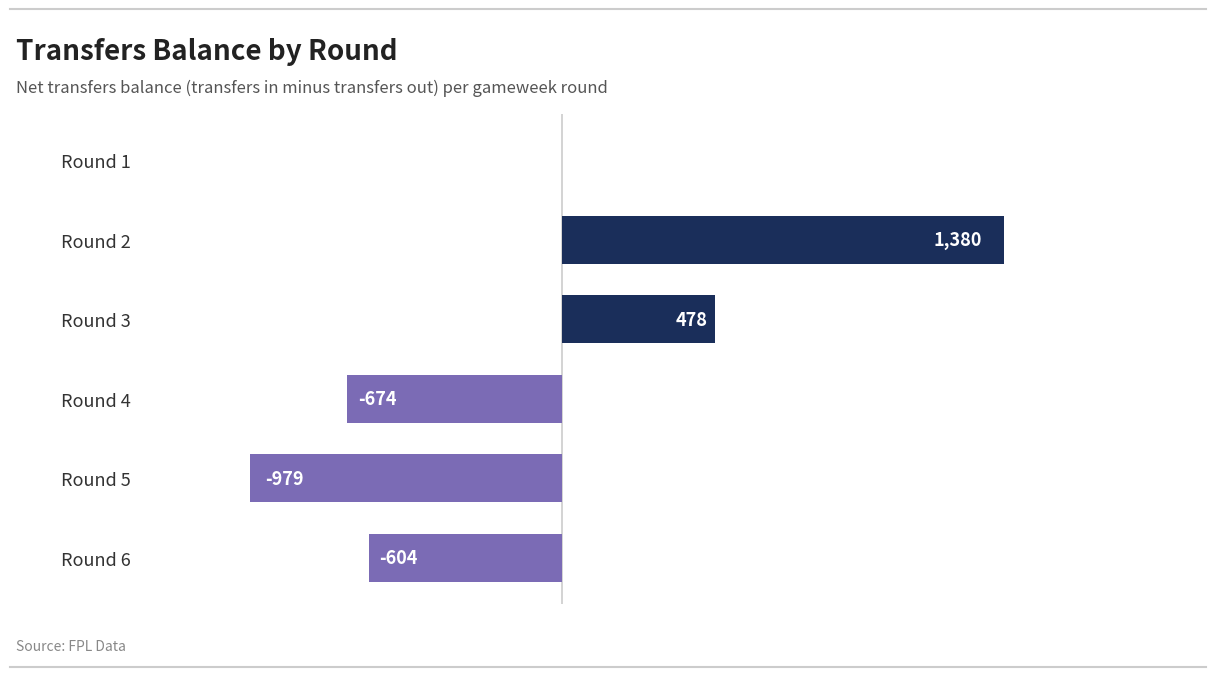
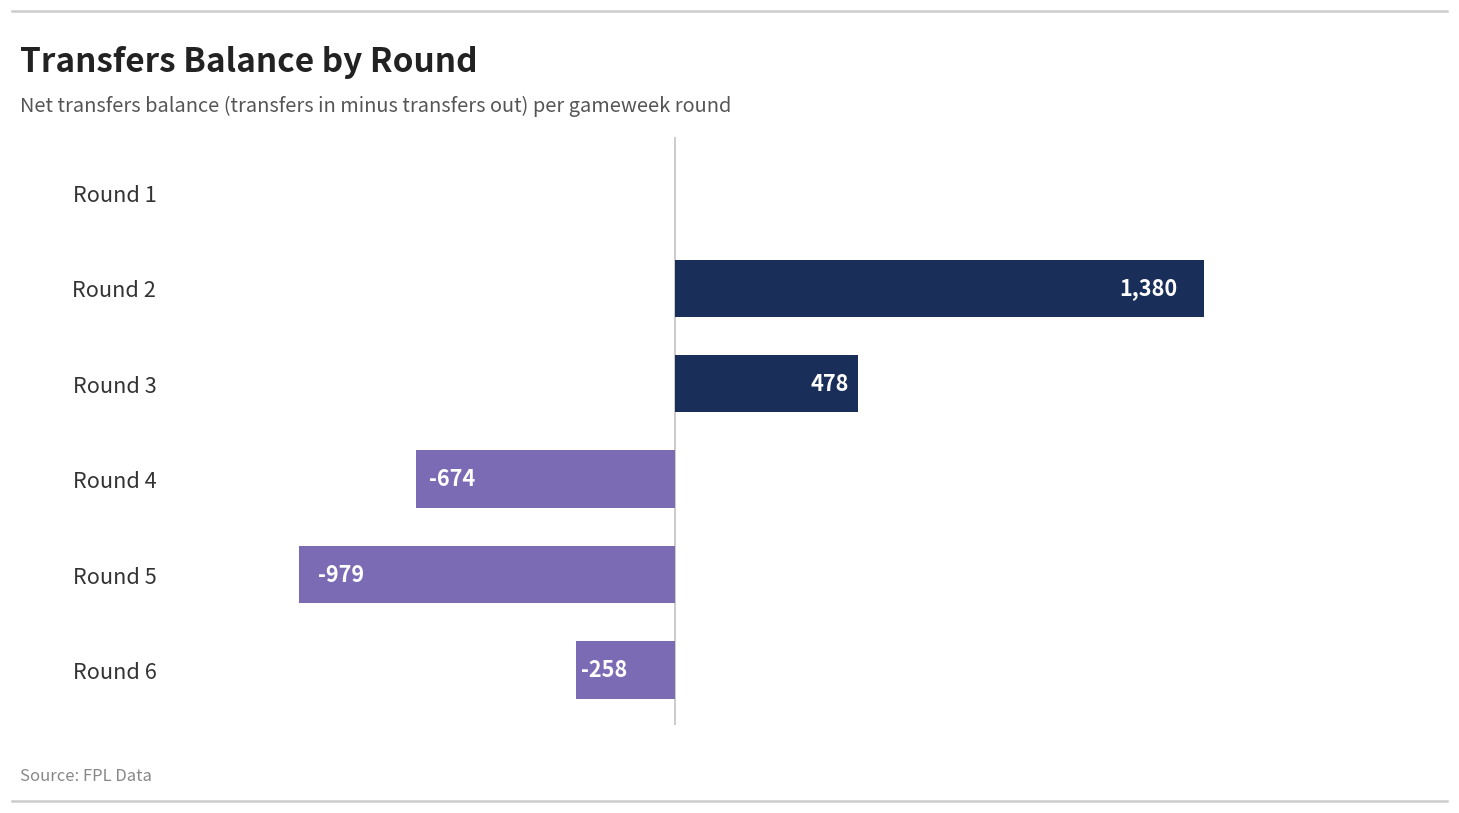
  {
    "Round 2": "1,380",
    "Round 3": "478",
    "Round 4": "-674",
    "Round 5": "-979",
-   "Round 6": "-604"
+   "Round 6": "-258"
  }
